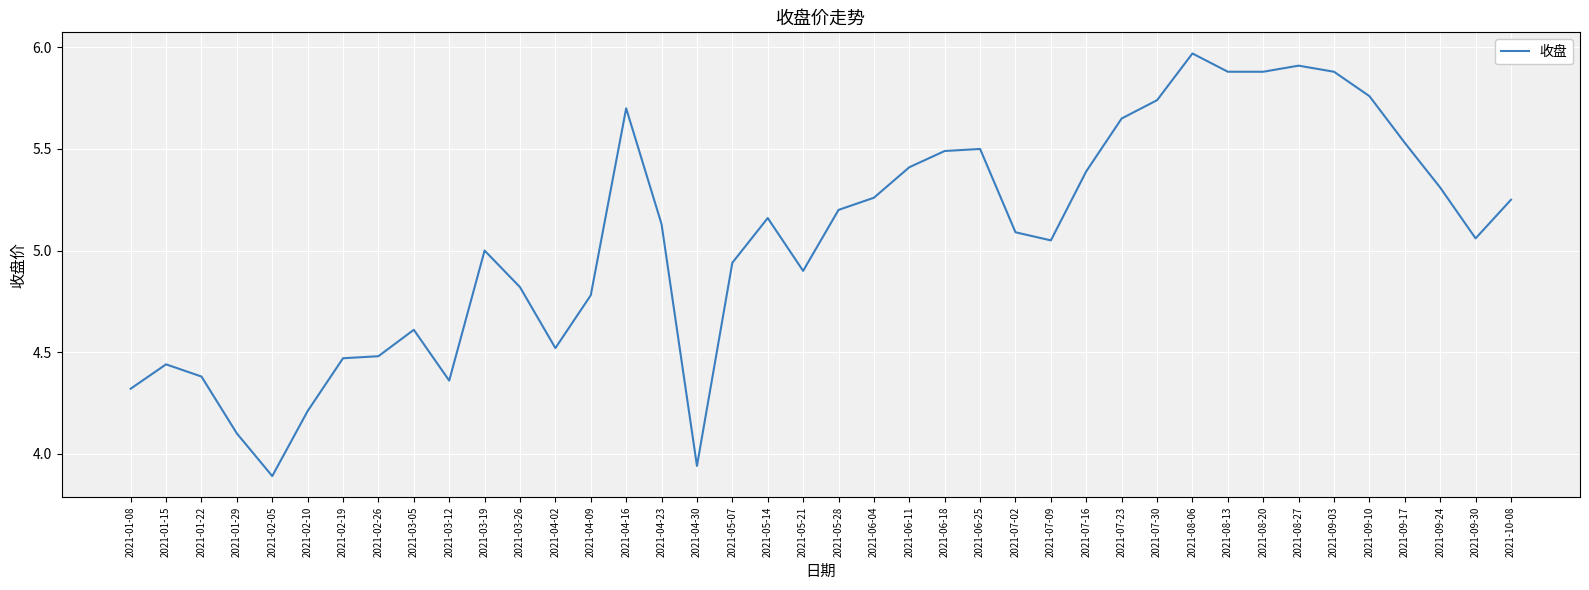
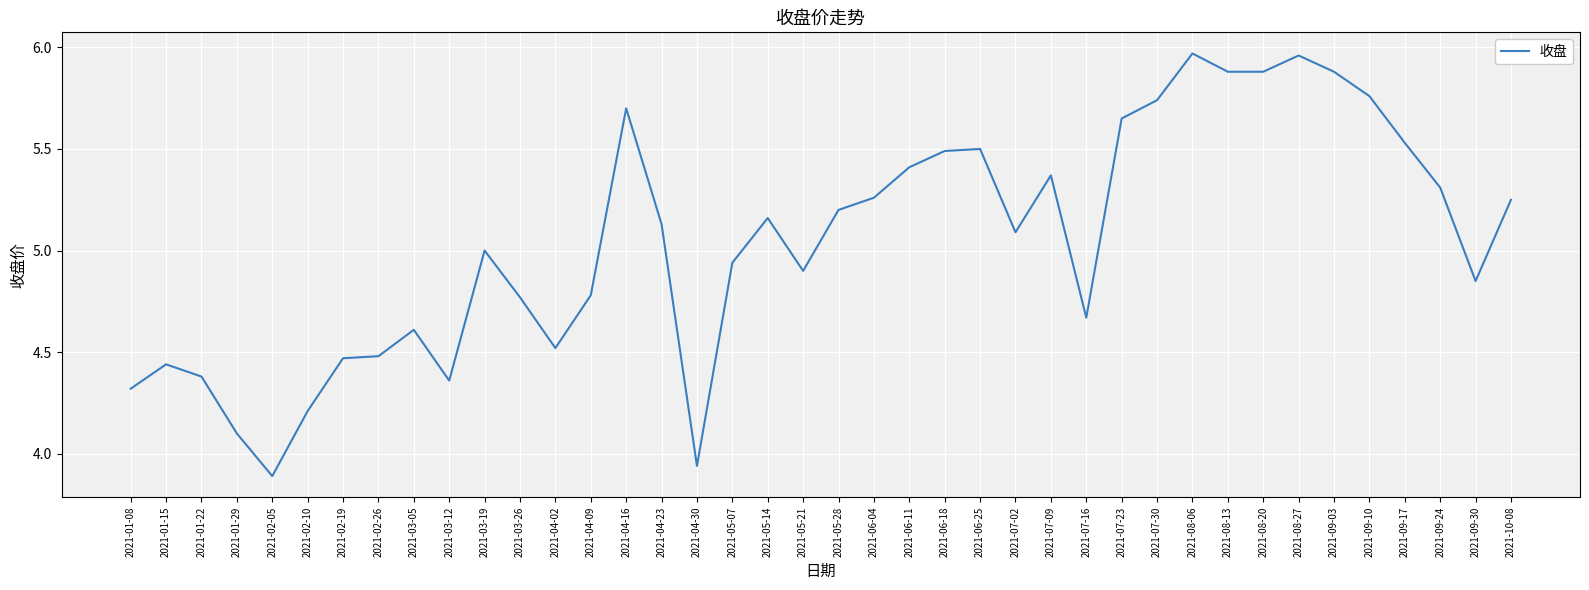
  {
    "2021-01-08": 4.32,
    "2021-01-15": 4.44,
    "2021-01-22": 4.38,
    "2021-01-29": 4.10,
    "2021-02-05": 3.89,
    "2021-02-10": 4.21,
    "2021-02-19": 4.47,
    "2021-02-26": 4.48,
    "2021-03-05": 4.61,
    "2021-03-12": 4.36,
    "2021-03-19": 5.00,
-   "2021-03-26": 4.82,
+   "2021-03-26": 4.77,
    "2021-04-02": 4.52,
    "2021-04-09": 4.78,
    "2021-04-16": 5.70,
    "2021-04-23": 5.13,
    "2021-04-30": 3.94,
    "2021-05-07": 4.94,
    "2021-05-14": 5.16,
    "2021-05-21": 4.90,
    "2021-05-28": 5.20,
    "2021-06-04": 5.26,
    "2021-06-11": 5.41,
    "2021-06-18": 5.49,
    "2021-06-25": 5.50,
    "2021-07-02": 5.09,
-   "2021-07-09": 5.05,
-   "2021-07-16": 5.39,
+   "2021-07-09": 5.37,
+   "2021-07-16": 4.67,
    "2021-07-23": 5.65,
    "2021-07-30": 5.74,
    "2021-08-06": 5.97,
    "2021-08-13": 5.88,
    "2021-08-20": 5.88,
-   "2021-08-27": 5.91,
+   "2021-08-27": 5.96,
    "2021-09-03": 5.88,
    "2021-09-10": 5.76,
    "2021-09-17": 5.53,
    "2021-09-24": 5.31,
-   "2021-09-30": 5.06,
+   "2021-09-30": 4.85,
    "2021-10-08": 5.25
  }
